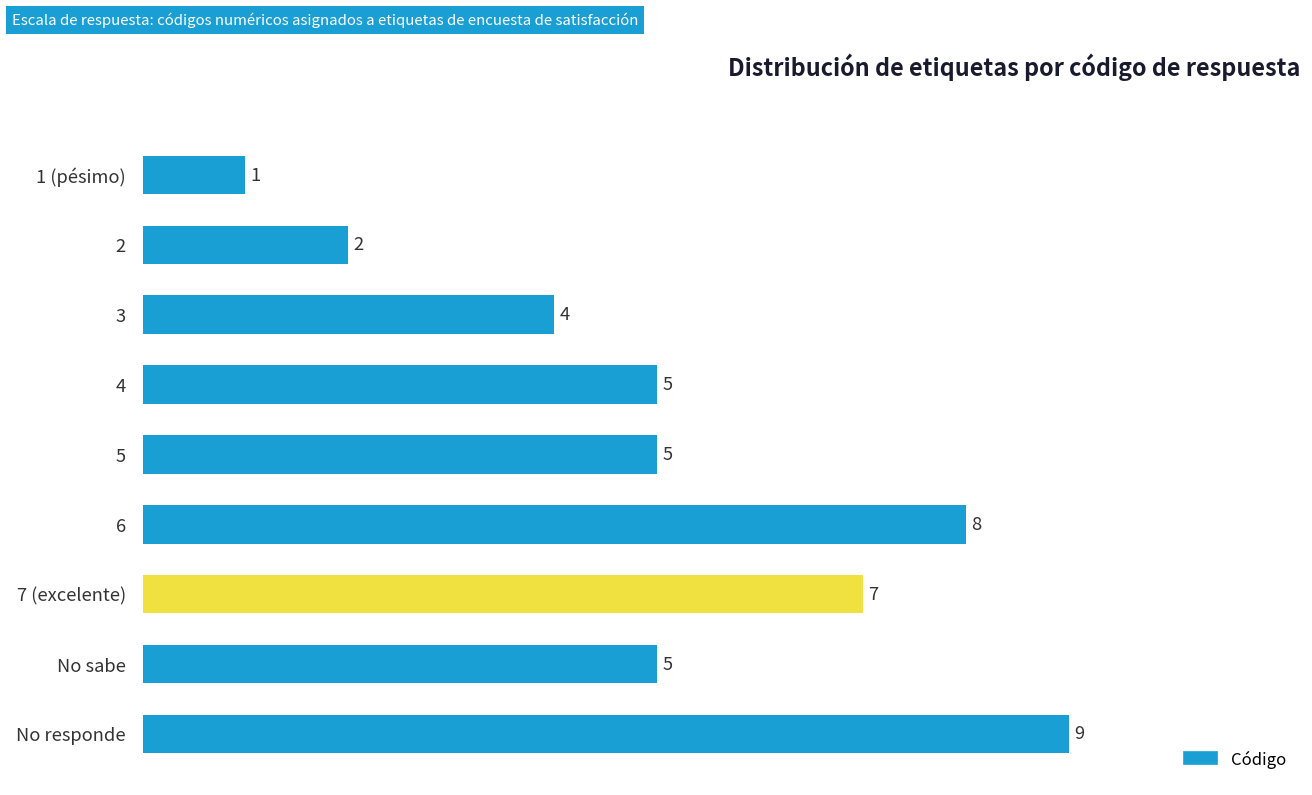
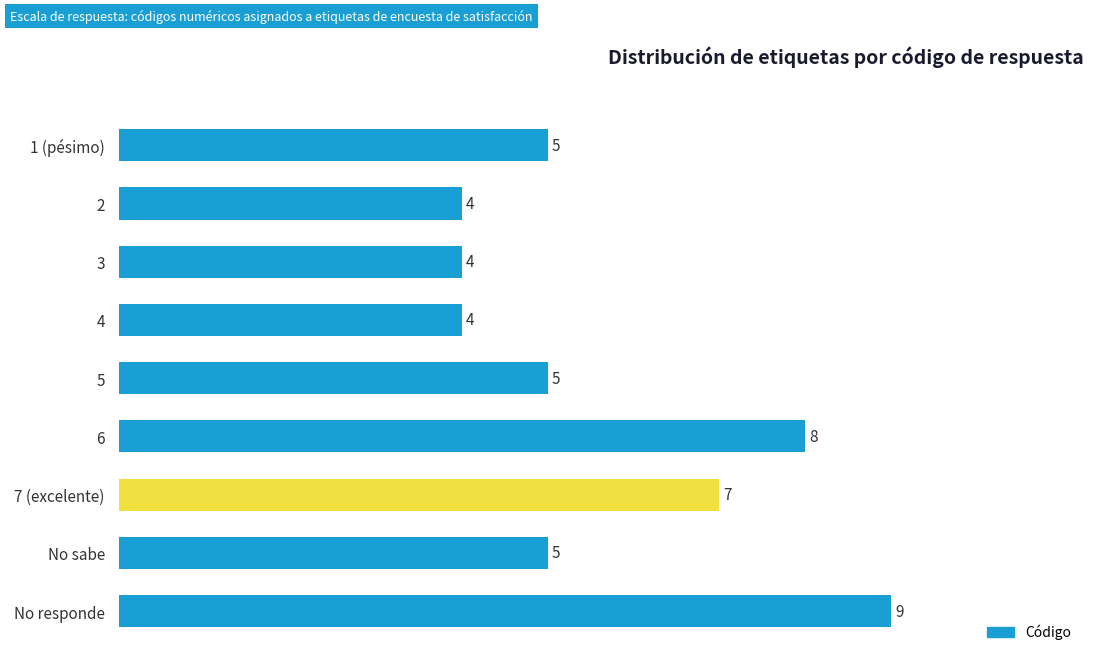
  {
-   "1 (pésimo)": 1,
-   "2": 2,
+   "1 (pésimo)": 5,
+   "2": 4,
    "3": 4,
-   "4": 5,
+   "4": 4,
    "5": 5,
    "6": 8,
    "7 (excelente)": 7,
    "No sabe": 5,
    "No responde": 9
  }
